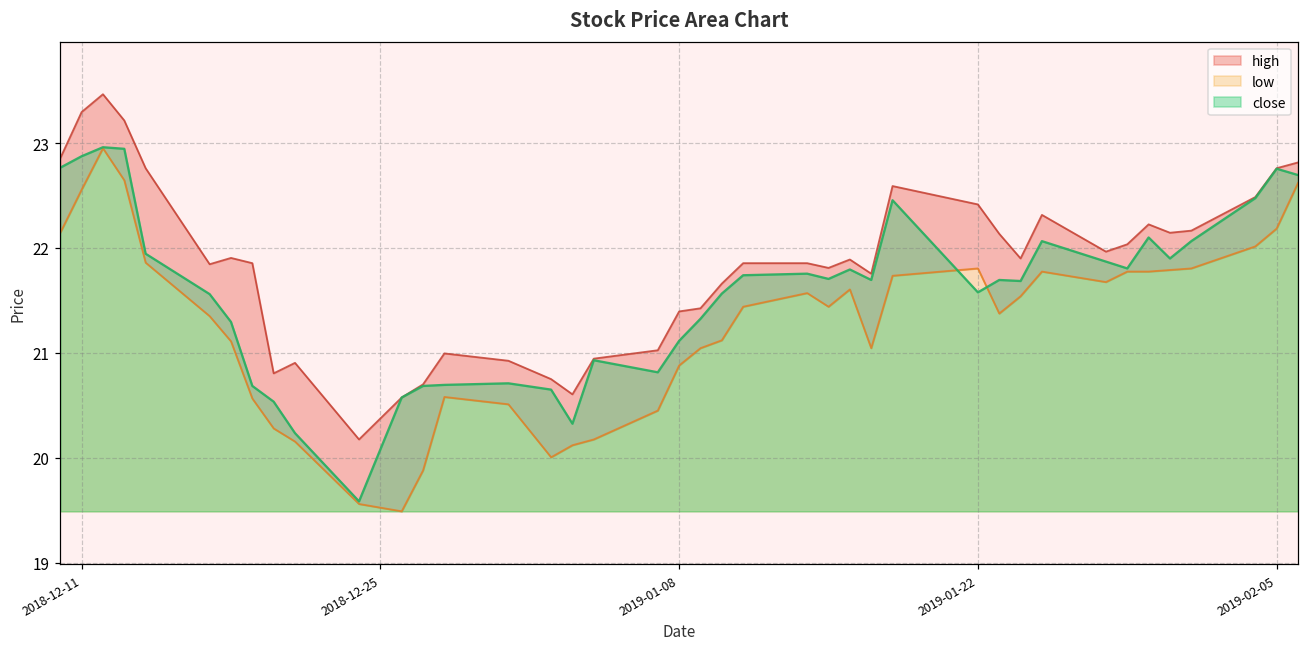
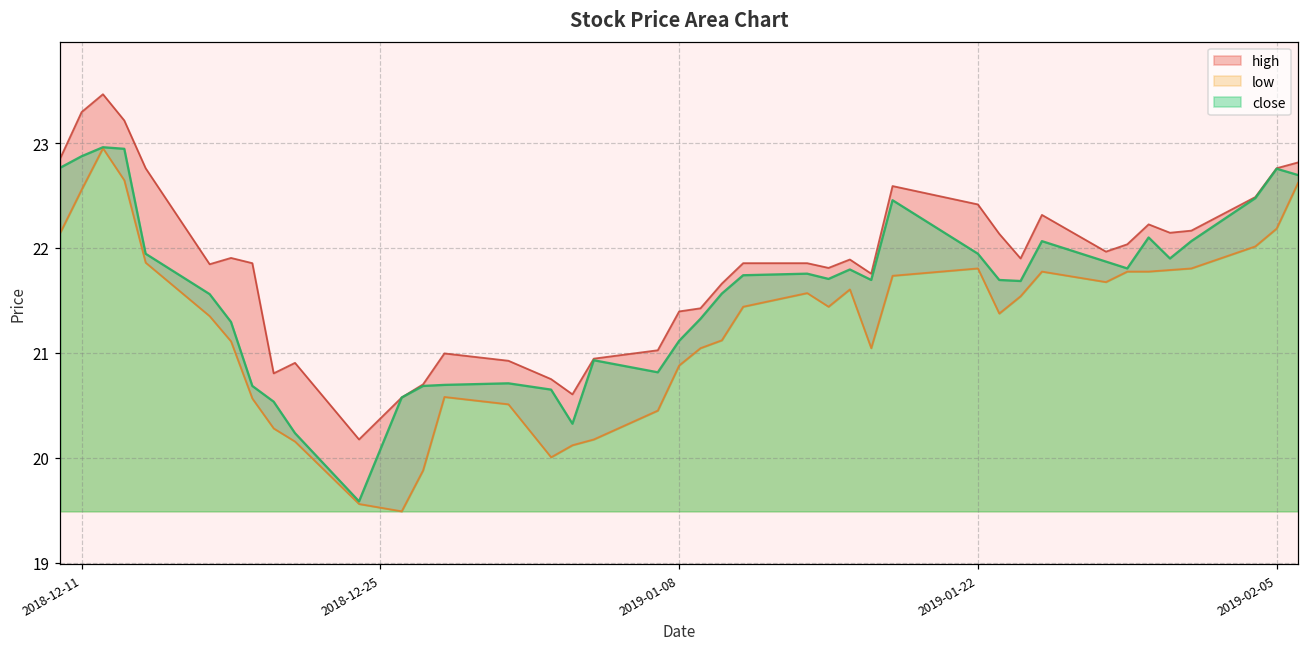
  {
    "close": {
      "2018-12-11": 22.9,
      "2019-01-08": 21.1,
-     "2019-01-22": 21.6
+     "2019-01-22": 21.9
    }
  }
